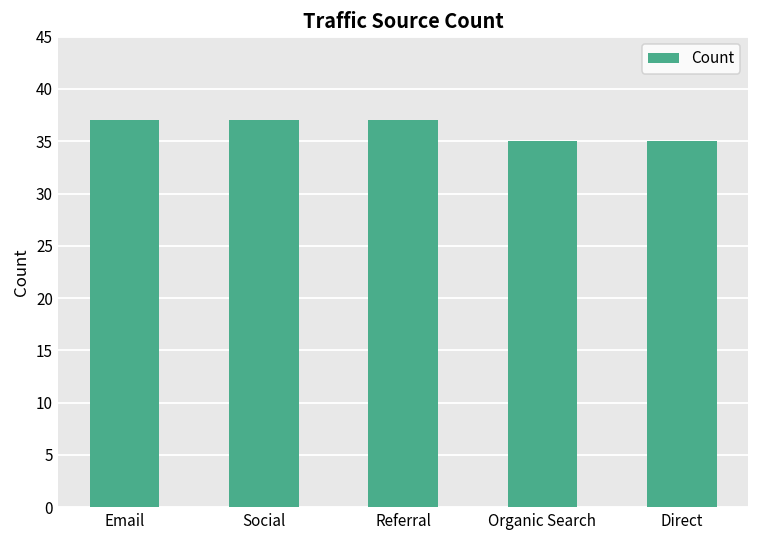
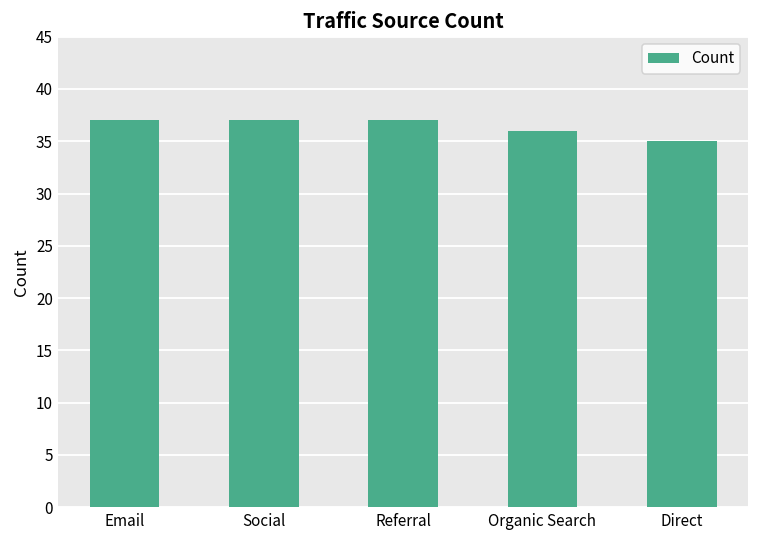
  {
    "Email": 37,
    "Social": 37,
    "Referral": 37,
-   "Organic Search": 35,
+   "Organic Search": 36,
    "Direct": 35
  }
